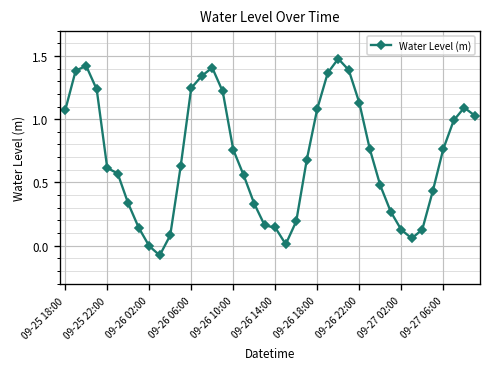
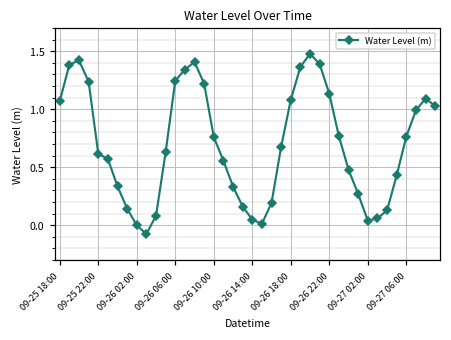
  {
    "09-25 18:00": 1.07,
    "09-25 22:00": 0.62,
    "09-26 02:00": 0.00,
    "09-26 06:00": 1.25,
    "09-26 10:00": 0.76,
-   "09-26 14:00": 0.14,
+   "09-26 14:00": 0.05,
    "09-26 18:00": 1.08,
    "09-26 22:00": 1.13,
-   "09-27 02:00": 0.13,
+   "09-27 02:00": 0.04,
    "09-27 06:00": 0.76
  }
